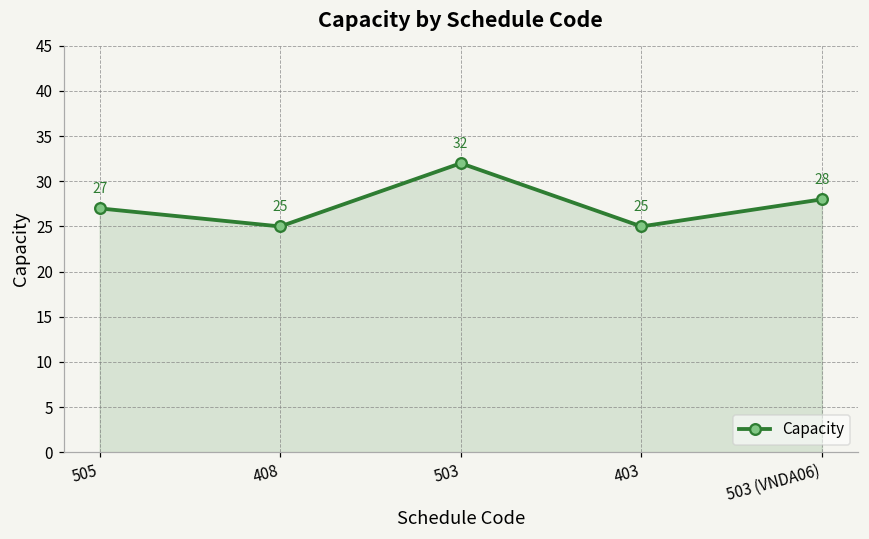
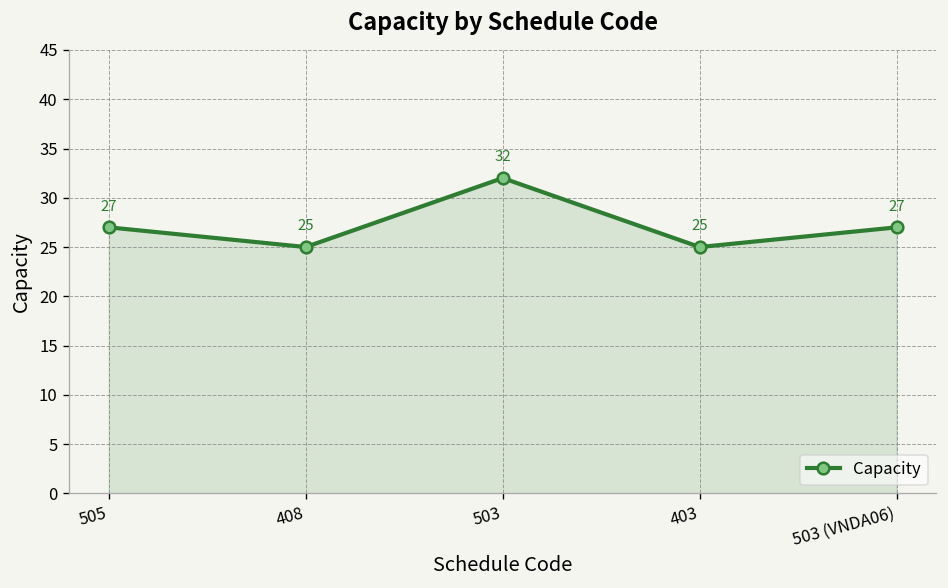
  {
    "505": 27,
    "408": 25,
    "503": 32,
    "403": 25,
-   "503 (VNDA06)": 28
+   "503 (VNDA06)": 27
  }
